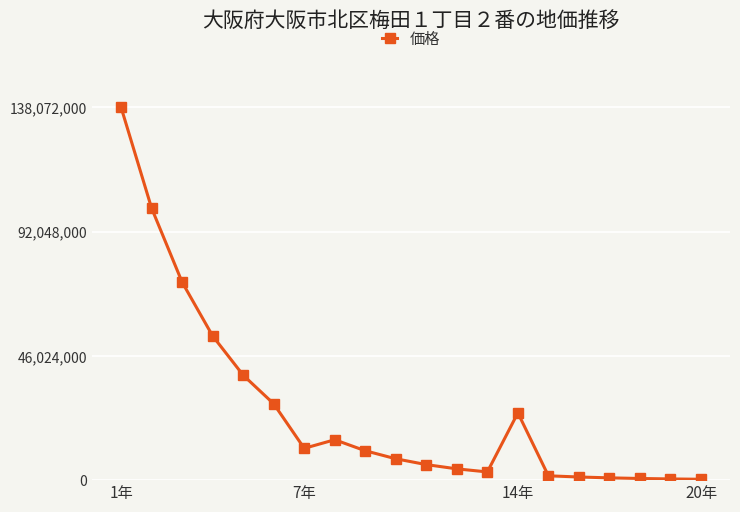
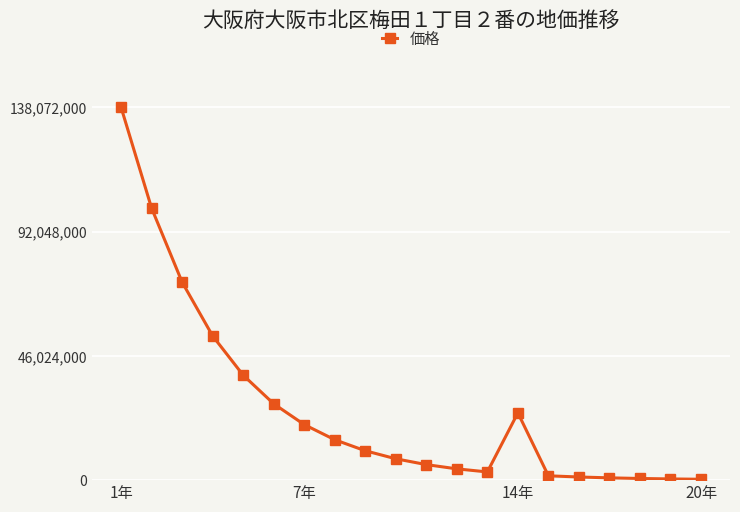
  {
    "1年": "138,000,000",
-   "7年": "12,000,000",
+   "7年": "21,000,000",
    "14年": "25,000,000",
    "20年": "0"
  }
